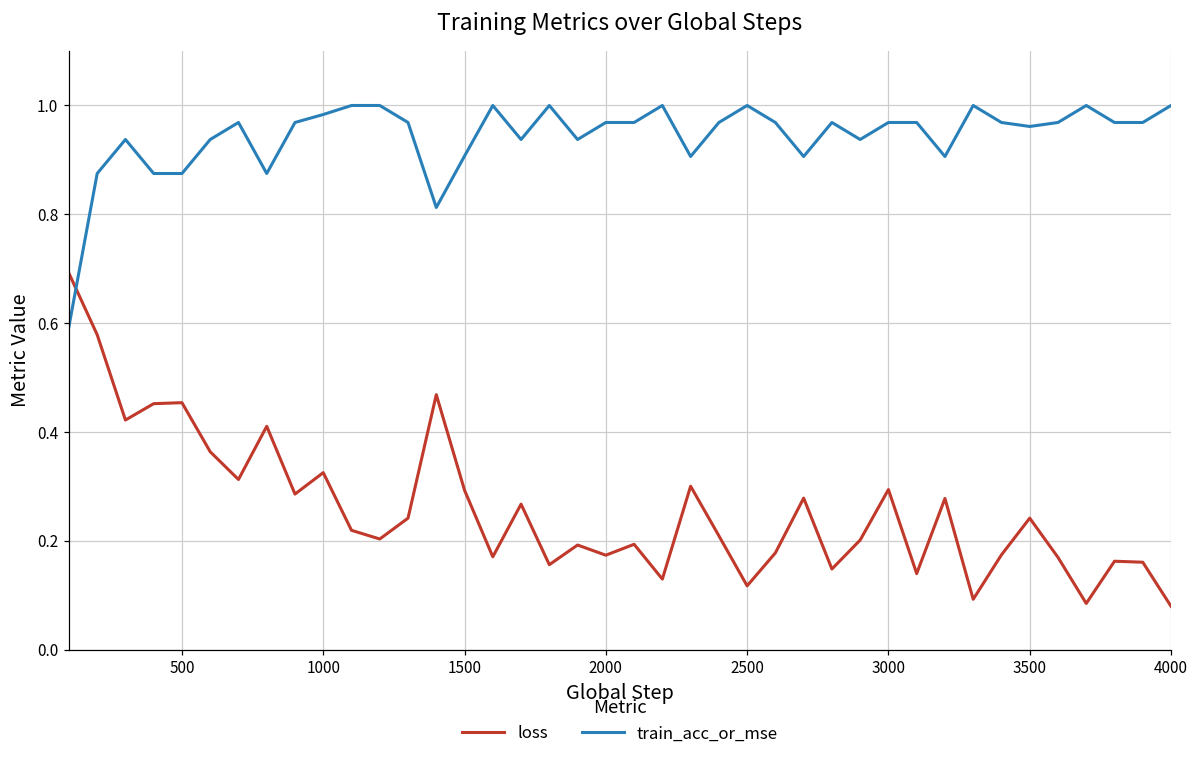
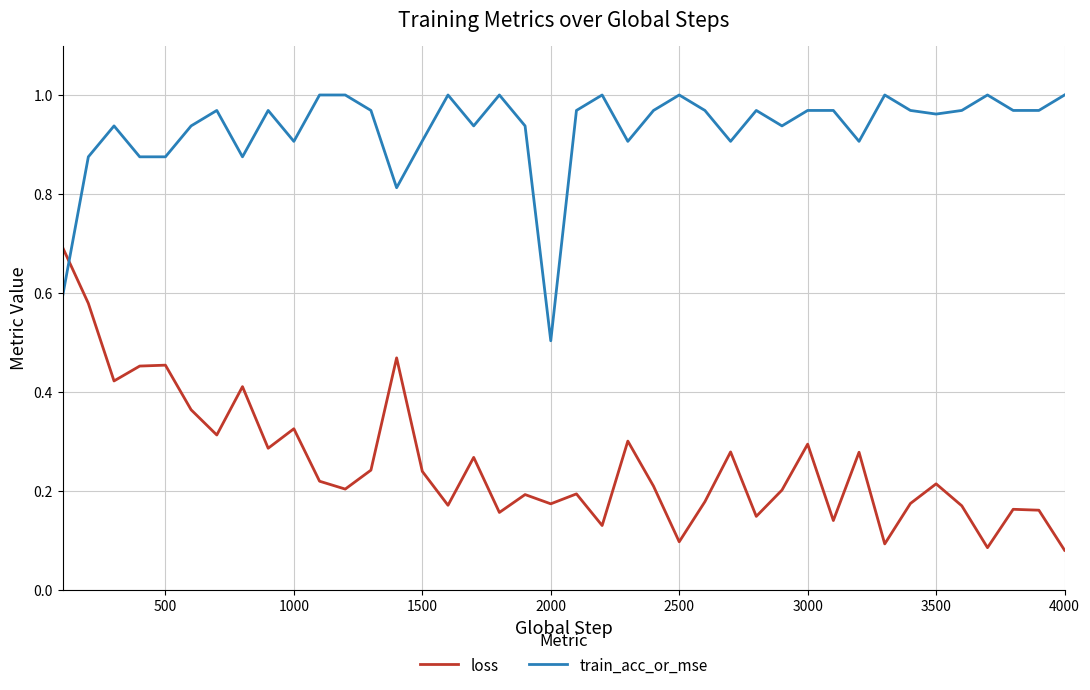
  {
    "loss": {
      "500": 0.45,
      "1000": 0.33,
-     "1500": 0.29,
+     "1500": 0.24,
      "2000": 0.17,
-     "2500": 0.12,
+     "2500": 0.10,
      "3000": 0.29,
-     "3500": 0.24,
+     "3500": 0.21,
      "4000": 0.08
    },
    "train_acc_or_mse": {
      "500": 0.88,
-     "1000": 0.98,
+     "1000": 0.91,
      "1500": 0.91,
-     "2000": 0.97,
+     "2000": 0.50,
      "2500": 1.00,
      "3000": 0.97,
      "3500": 0.96,
      "4000": 1.00
    }
  }
